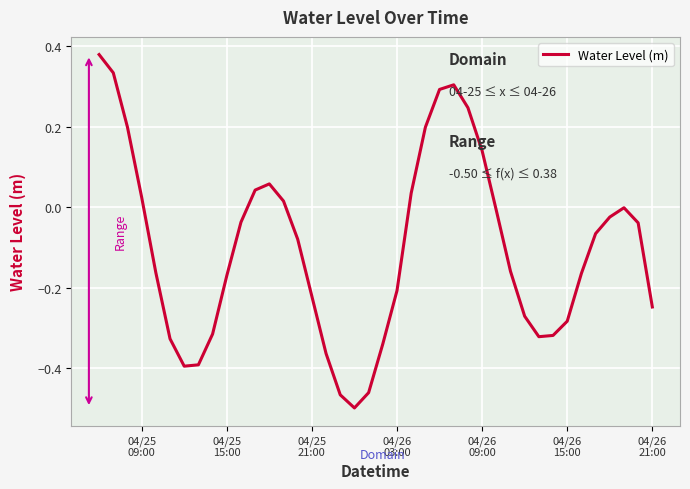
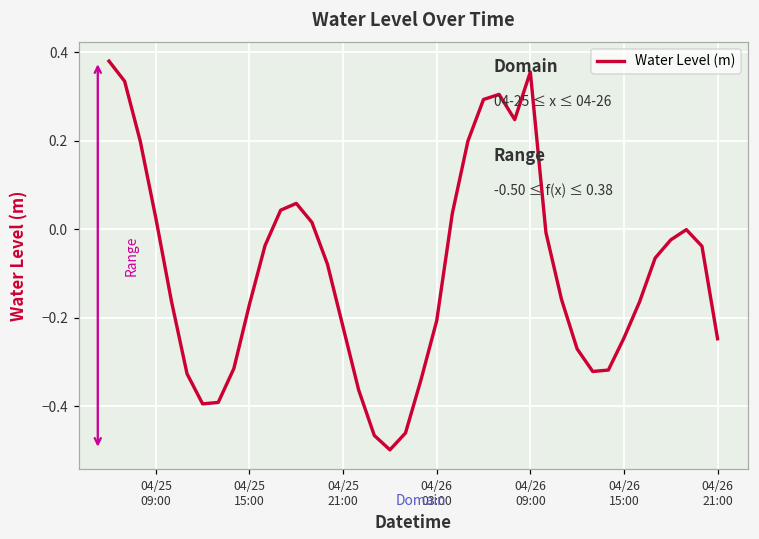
  {
    "04/25 09:00": 0.03,
    "04/25 15:00": -0.17,
    "04/25 21:00": -0.22,
    "04/26 03:00": -0.21,
-   "04/26 09:00": 0.14,
-   "04/26 15:00": -0.28,
+   "04/26 09:00": 0.36,
+   "04/26 15:00": -0.25,
    "04/26 21:00": -0.25
  }
